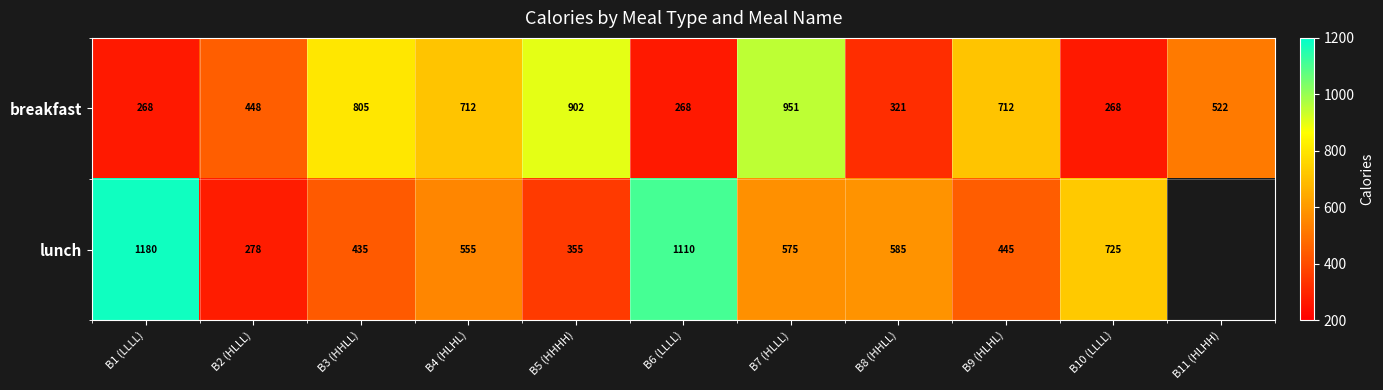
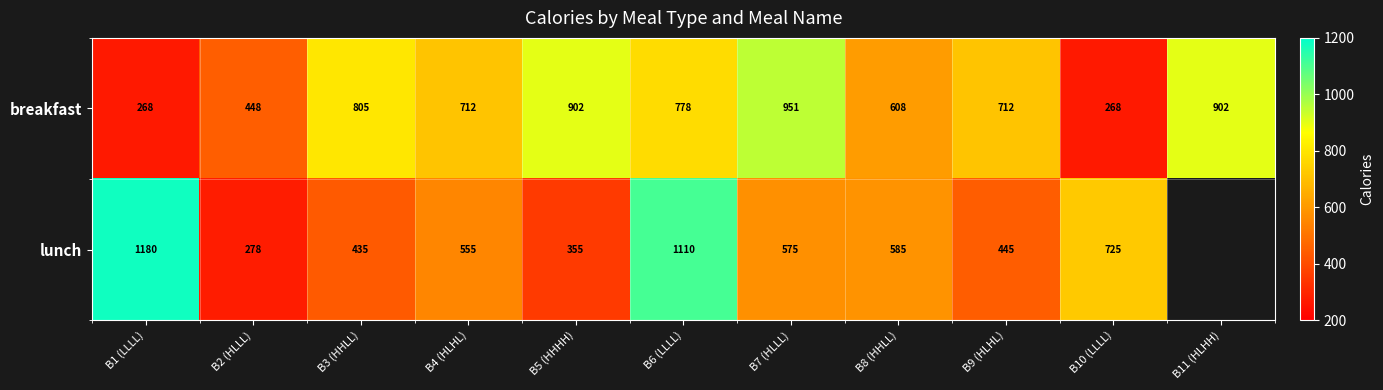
  {
    "breakfast": {
      "B1 (LLLL)": 268,
      "B2 (HLLL)": 448,
      "B3 (HHLL)": 805,
      "B4 (HLHL)": 712,
      "B5 (HHHH)": 902,
-     "B6 (LLLL)": 268,
+     "B6 (LLLL)": 778,
      "B7 (HLLL)": 951,
-     "B8 (HHLL)": 321,
+     "B8 (HHLL)": 608,
      "B9 (HLHL)": 712,
      "B10 (LLLL)": 268,
-     "B11 (HLHH)": 522
+     "B11 (HLHH)": 902
    },
    "lunch": {
      "B1 (LLLL)": 1180,
      "B2 (HLLL)": 278,
      "B3 (HHLL)": 435,
      "B4 (HLHL)": 555,
      "B5 (HHHH)": 355,
      "B6 (LLLL)": 1110,
      "B7 (HLLL)": 575,
      "B8 (HHLL)": 585,
      "B9 (HLHL)": 445,
      "B10 (LLLL)": 725
    }
  }
